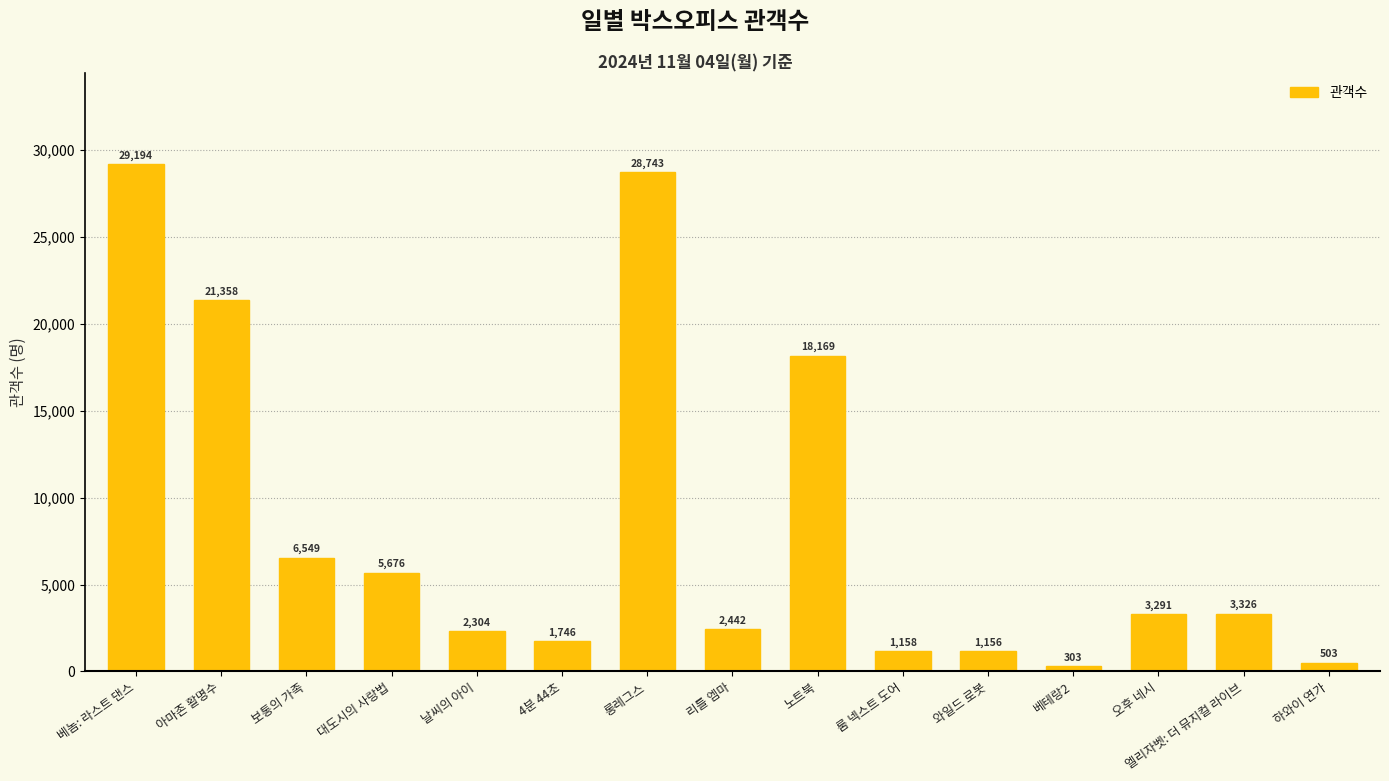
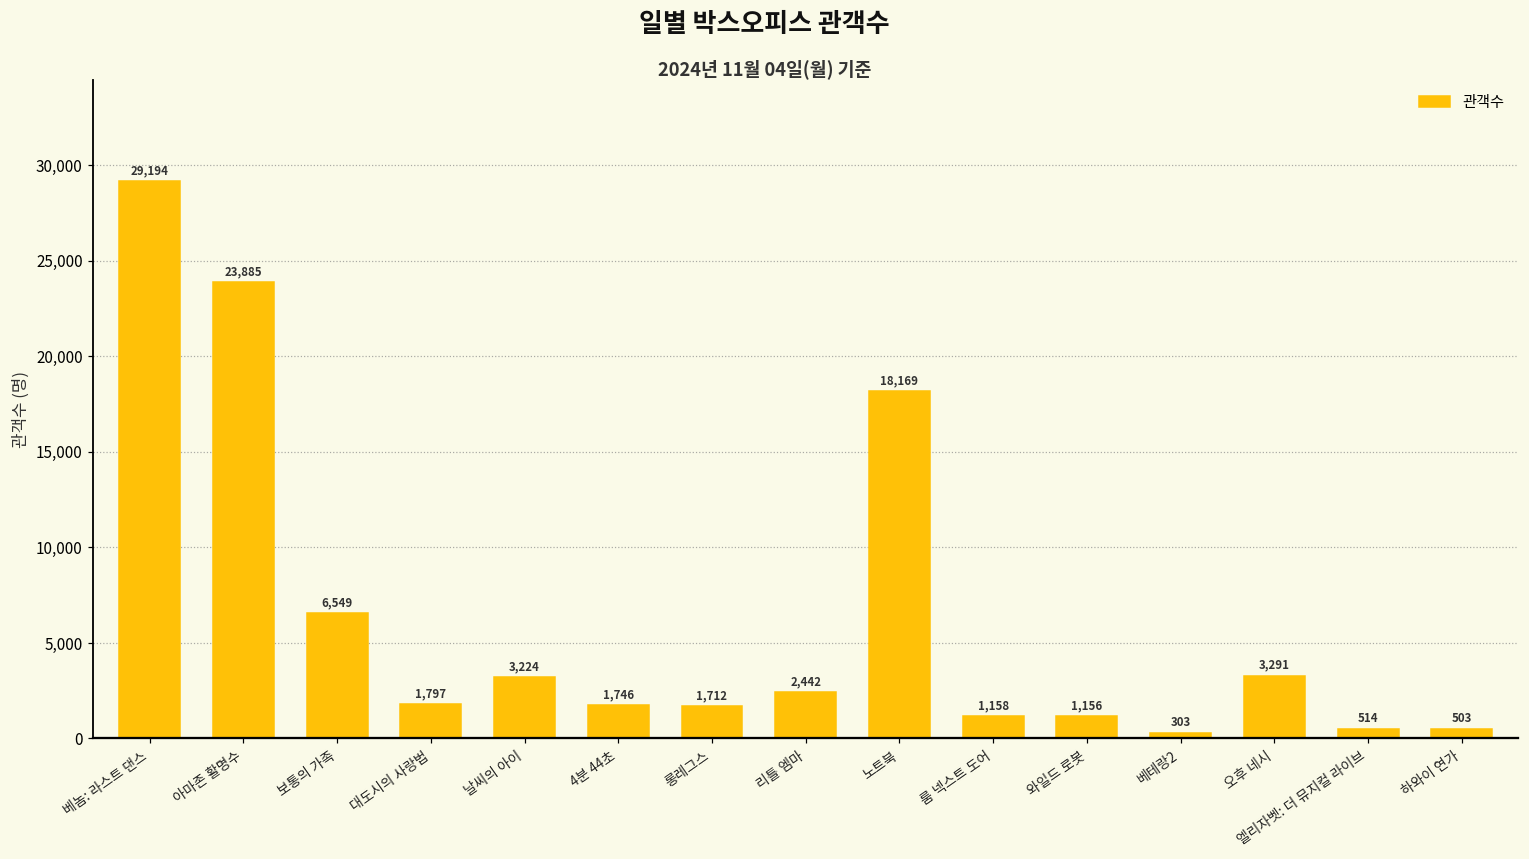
  {
    "베놈: 라스트 댄스": "29,194",
-   "아마존 활명수": "21,358",
+   "아마존 활명수": "23,885",
    "보통의 가족": "6,549",
-   "대도시의 사랑법": "5,676",
-   "날씨의 아이": "2,304",
+   "대도시의 사랑법": "1,797",
+   "날씨의 아이": "3,224",
    "4분 44초": "1,746",
-   "롱레그스": "28,743",
+   "롱레그스": "1,712",
    "리틀 엠마": "2,442",
    "노트북": "18,169",
    "룸 넥스트 도어": "1,158",
    "와일드 로봇": "1,156",
    "베테랑2": "303",
    "오후 네시": "3,291",
-   "엘리자벳: 더 뮤지컬 라이브": "3,326",
+   "엘리자벳: 더 뮤지컬 라이브": "514",
    "하와이 연가": "503"
  }
